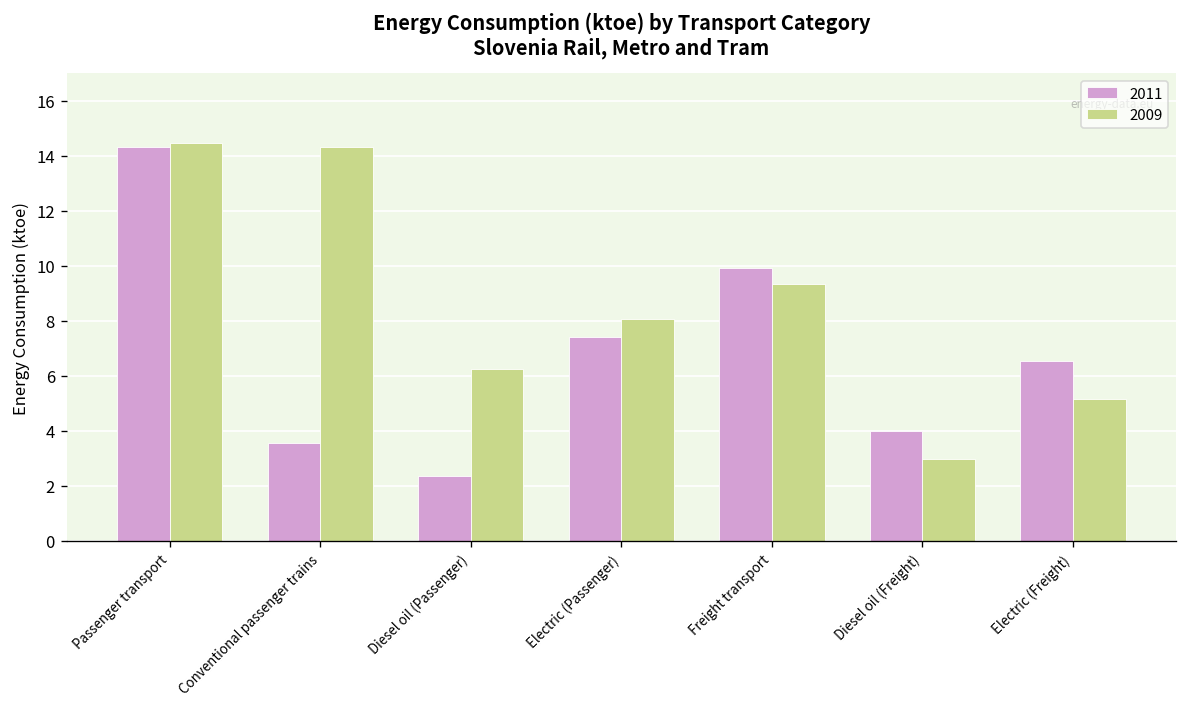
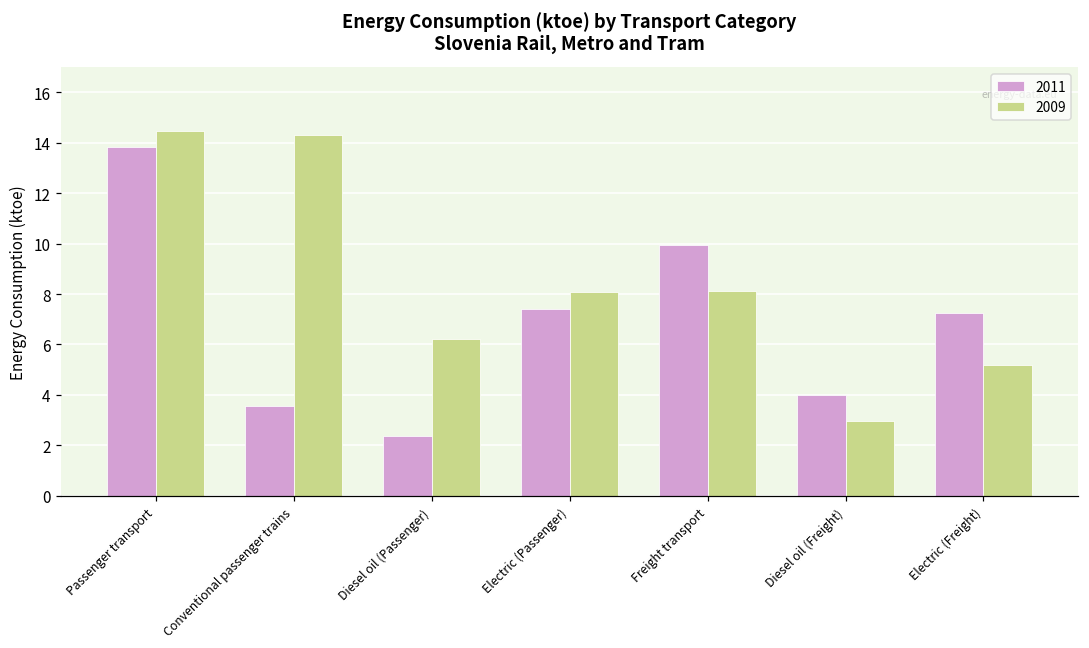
  {
    "2011": {
-     "Passenger transport": 14.3,
+     "Passenger transport": 13.8,
      "Conventional passenger trains": 3.6,
      "Diesel oil (Passenger)": 2.4,
      "Electric (Passenger)": 7.4,
      "Freight transport": 9.9,
      "Diesel oil (Freight)": 4.0,
-     "Electric (Freight)": 6.5
+     "Electric (Freight)": 7.2
    },
    "2009": {
      "Passenger transport": 14.5,
      "Conventional passenger trains": 14.3,
      "Diesel oil (Passenger)": 6.2,
      "Electric (Passenger)": 8.1,
-     "Freight transport": 9.3,
+     "Freight transport": 8.1,
      "Diesel oil (Freight)": 3.0,
      "Electric (Freight)": 5.2
    }
  }
